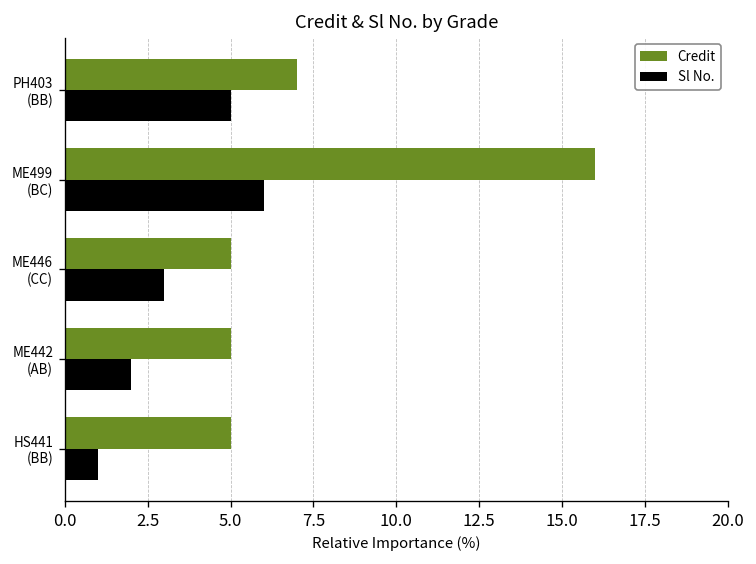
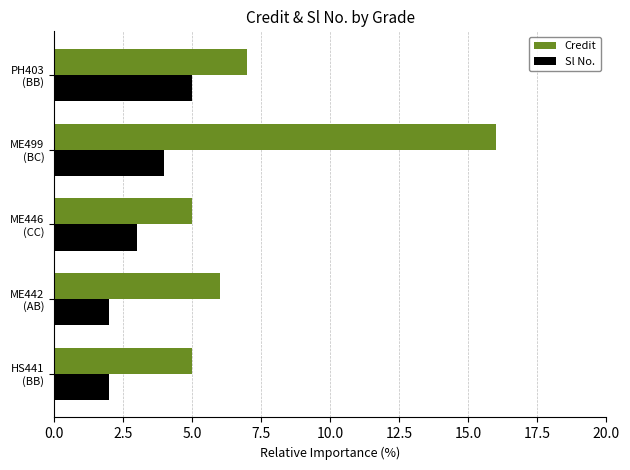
  {
    "Credit": {
      "PH403 (BB)": 7,
      "ME499 (BC)": 16,
      "ME446 (CC)": 5,
-     "ME442 (AB)": 5,
+     "ME442 (AB)": 6,
      "HS441 (BB)": 5
    },
    "Sl No.": {
      "PH403 (BB)": 5,
-     "ME499 (BC)": 6,
+     "ME499 (BC)": 4,
      "ME446 (CC)": 3,
      "ME442 (AB)": 2,
-     "HS441 (BB)": 1
+     "HS441 (BB)": 2
    }
  }
